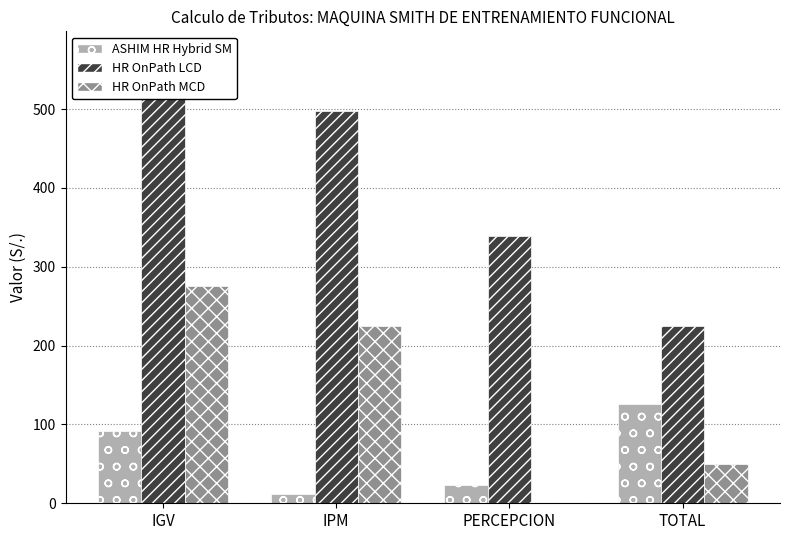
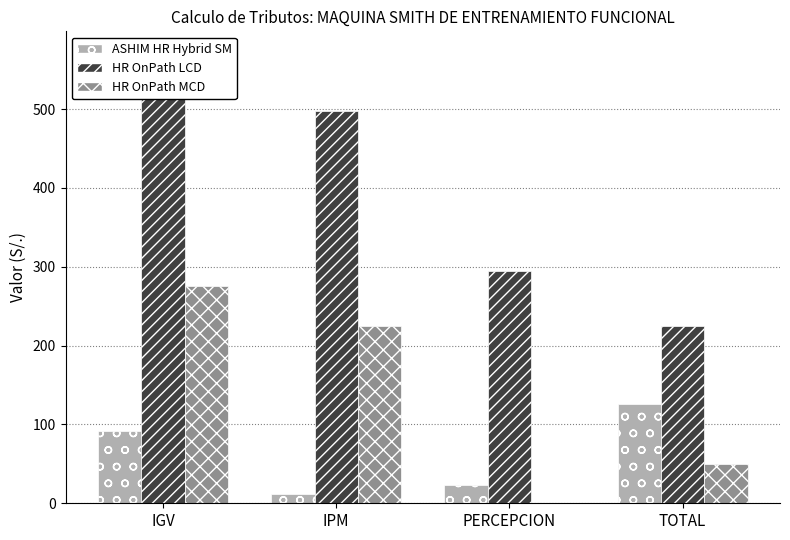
  {
    "HR OnPath LCD": {
      "IPM": 500,
-     "PERCEPCION": 340,
+     "PERCEPCION": 300,
      "TOTAL": 230
    }
  }
